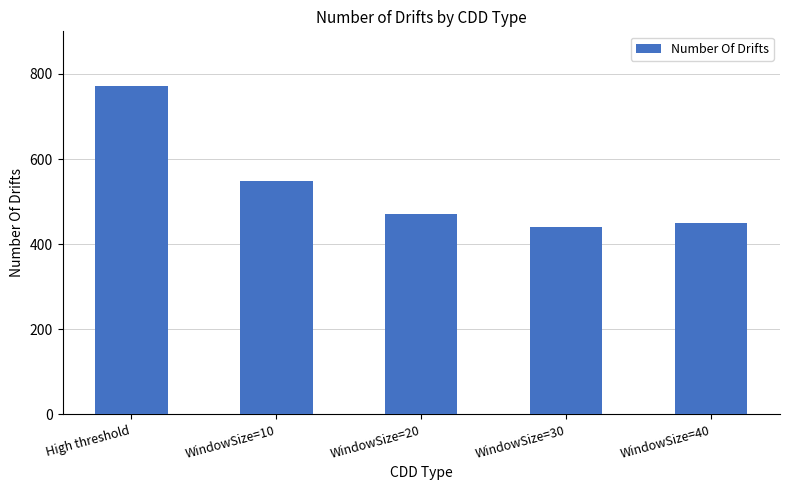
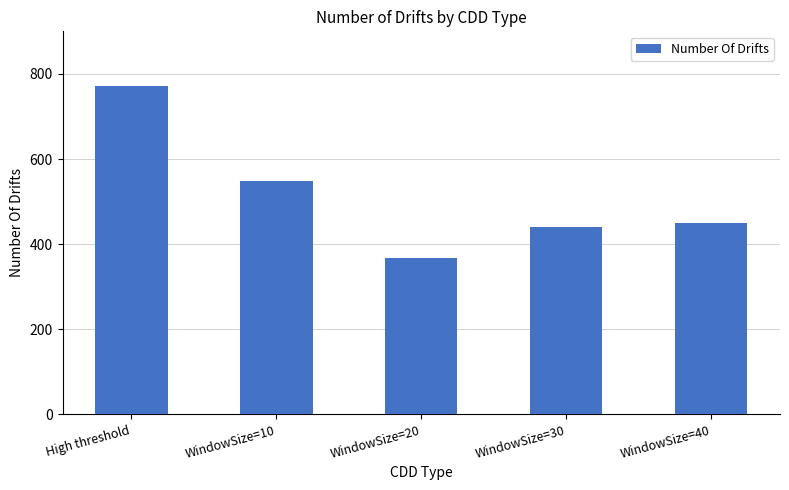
  {
    "High threshold": 770,
    "WindowSize=10": 550,
-   "WindowSize=20": 470,
+   "WindowSize=20": 370,
    "WindowSize=30": 440,
    "WindowSize=40": 450
  }
